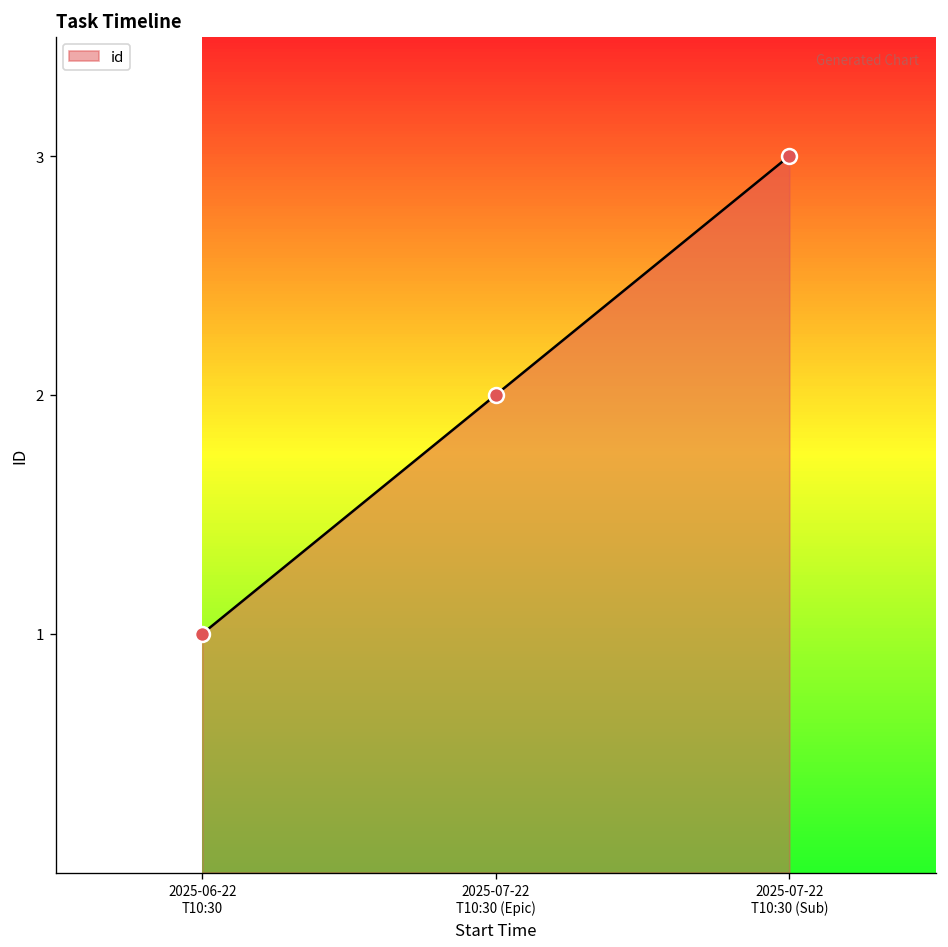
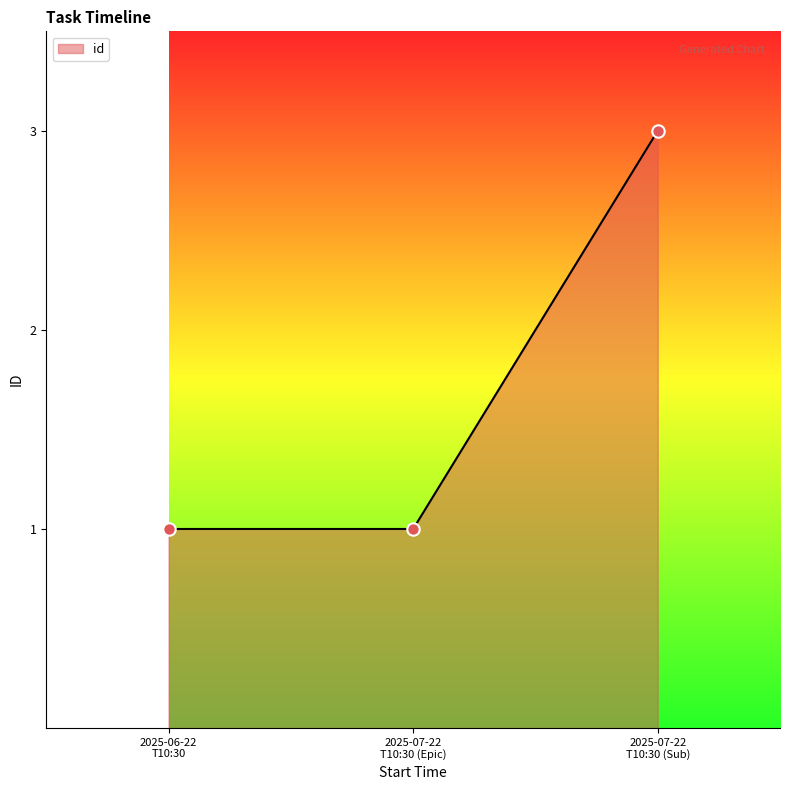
  {
    "2025-06-22 T10:30": 1,
-   "2025-07-22 T10:30 (Epic)": 2,
+   "2025-07-22 T10:30 (Epic)": 1,
    "2025-07-22 T10:30 (Sub)": 3
  }
